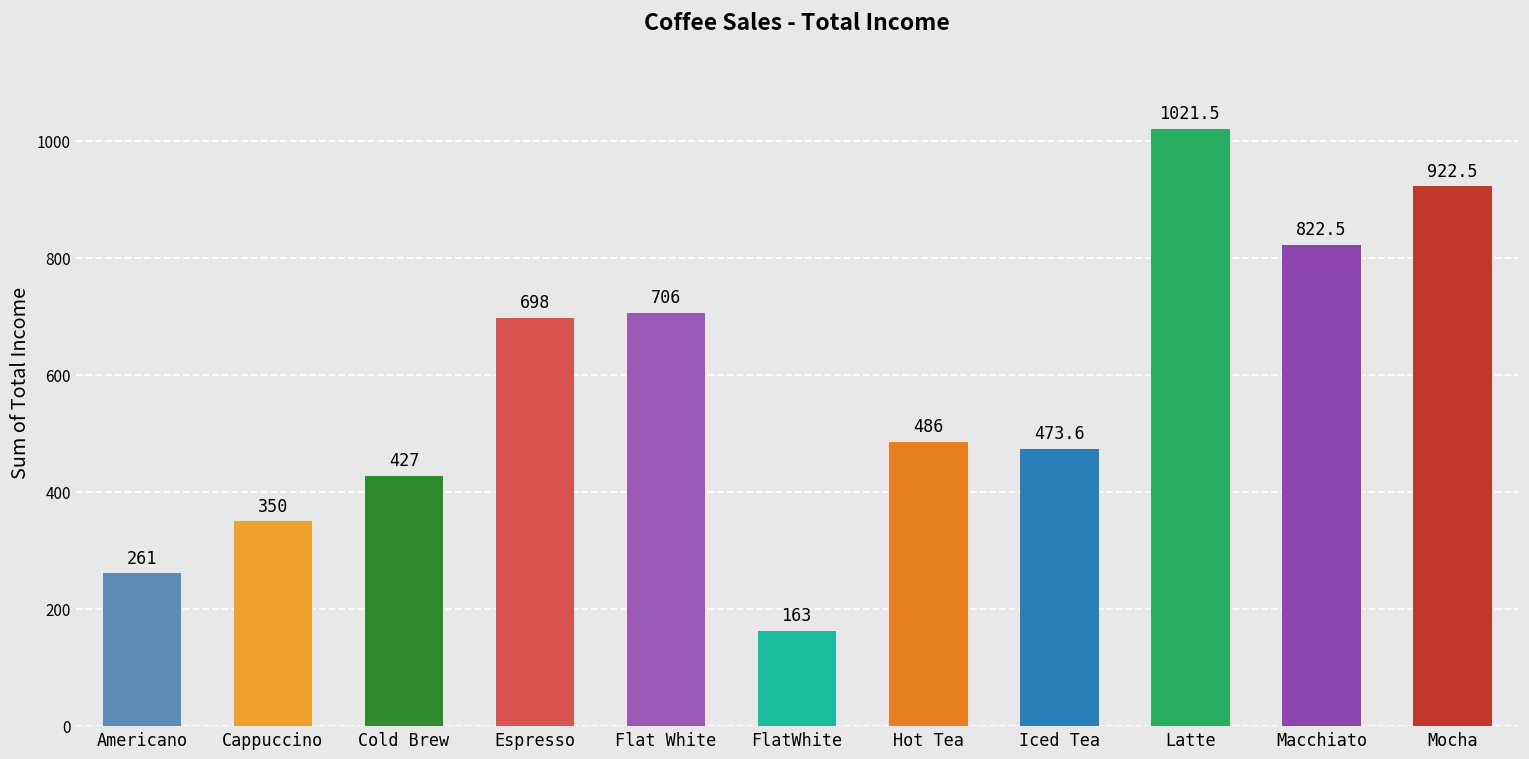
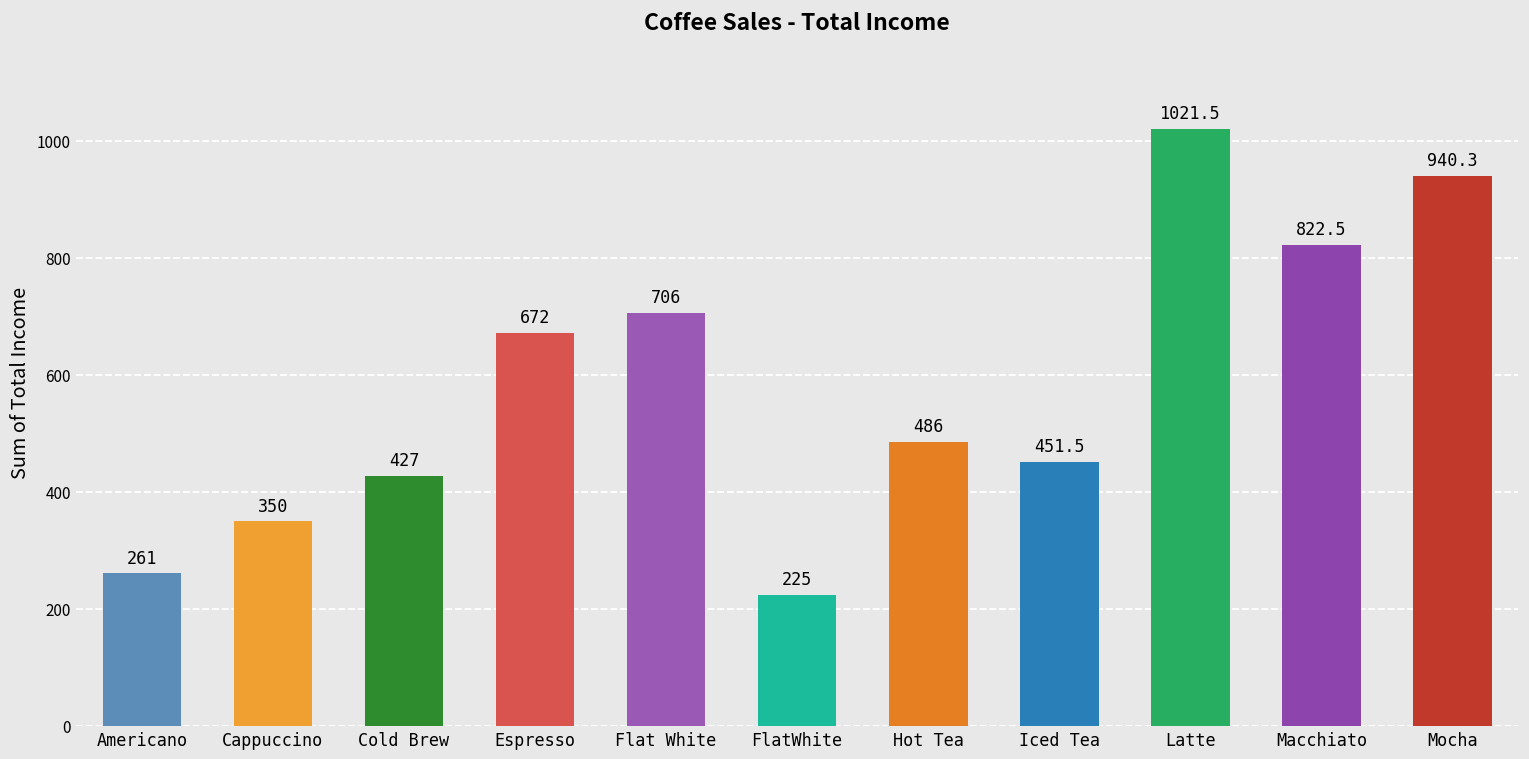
  {
    "Americano": 261,
    "Cappuccino": 350,
    "Cold Brew": 427,
-   "Espresso": 698,
+   "Espresso": 672,
    "Flat White": 706,
-   "FlatWhite": 163,
+   "FlatWhite": 225,
    "Hot Tea": 486,
-   "Iced Tea": 473.6,
+   "Iced Tea": 451.5,
    "Latte": 1021.5,
    "Macchiato": 822.5,
-   "Mocha": 922.5
+   "Mocha": 940.3
  }
